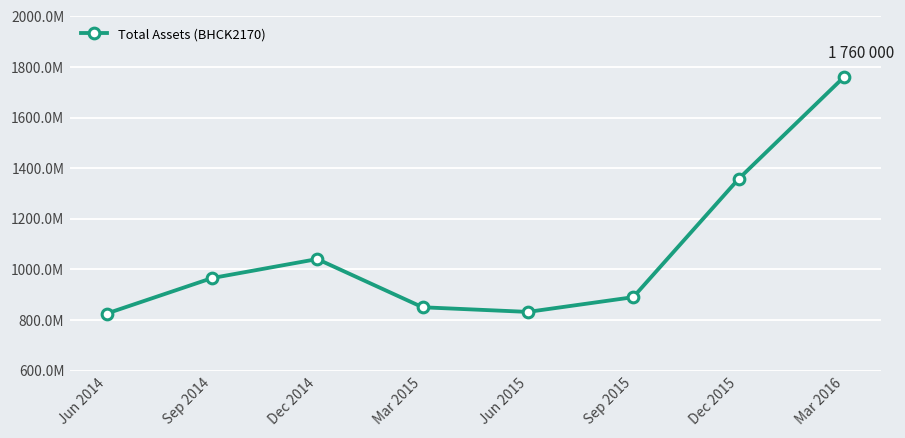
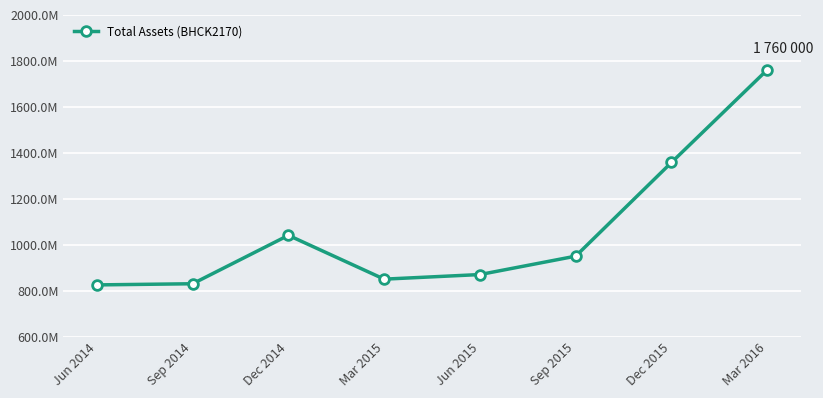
  {
    "Jun 2014": 830000000,
-   "Sep 2014": 970000000,
+   "Sep 2014": 830000000,
    "Dec 2014": 1040000000,
    "Mar 2015": 850000000,
-   "Jun 2015": 830000000,
-   "Sep 2015": 890000000,
+   "Jun 2015": 870000000,
+   "Sep 2015": 950000000,
    "Dec 2015": 1360000000
  }
